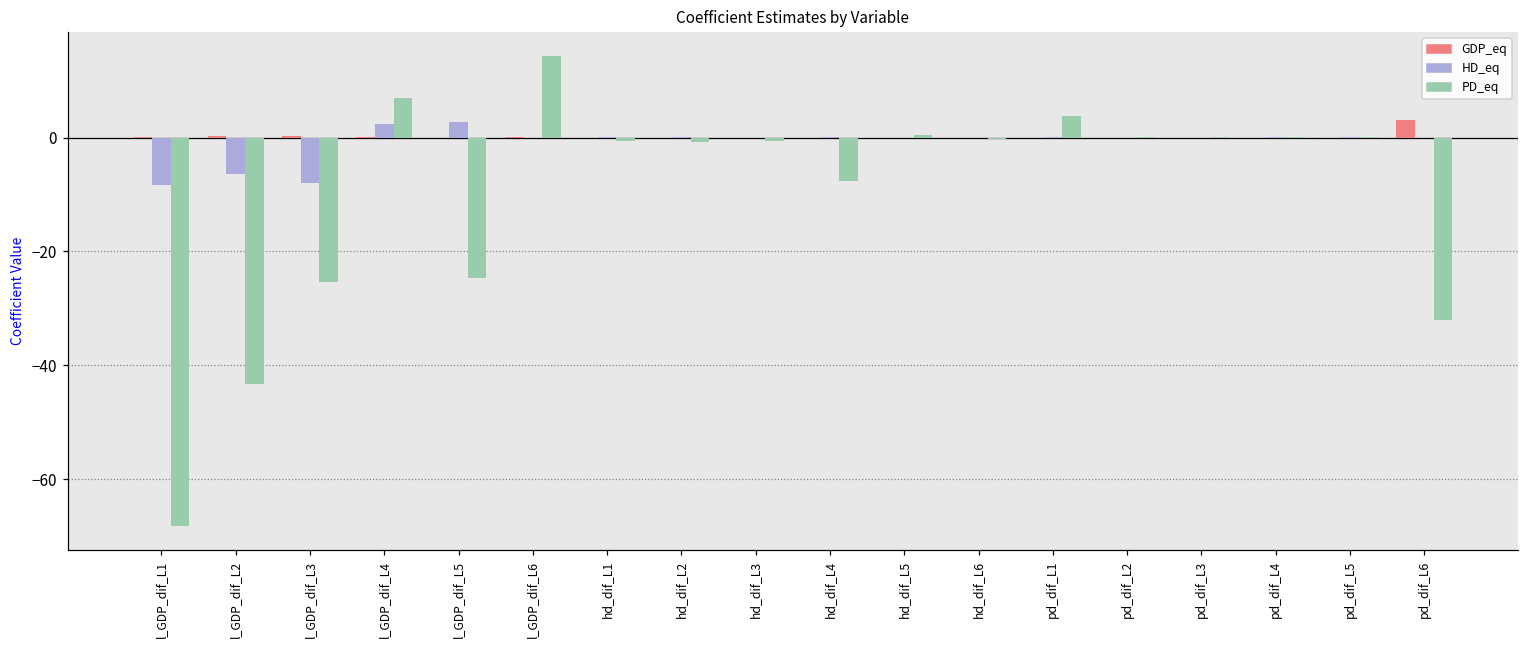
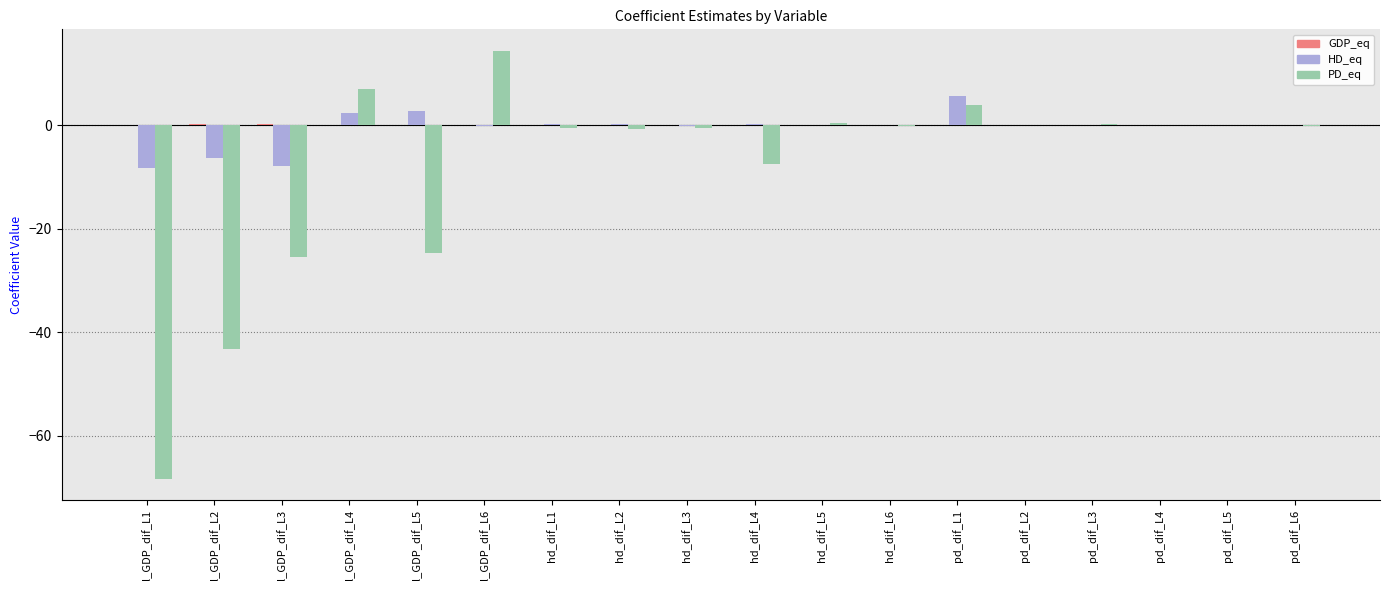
  {
    "GDP_eq": {
-     "pd_dif_L6": 3
+     "pd_dif_L6": 0
    },
    "HD_eq": {
      "l_GDP_dif_L1": -8,
      "l_GDP_dif_L2": -6,
      "l_GDP_dif_L3": -8,
      "l_GDP_dif_L4": 2,
      "l_GDP_dif_L5": 3,
-     "pd_dif_L1": 0
+     "pd_dif_L1": 6
    },
    "PD_eq": {
      "l_GDP_dif_L1": -68,
      "l_GDP_dif_L2": -43,
      "l_GDP_dif_L3": -25,
      "l_GDP_dif_L4": 7,
      "l_GDP_dif_L5": -25,
      "l_GDP_dif_L6": 14,
      "hd_dif_L1": -1,
      "hd_dif_L2": -1,
      "hd_dif_L3": -1,
      "hd_dif_L4": -8,
      "pd_dif_L1": 4,
-     "pd_dif_L6": -32
+     "pd_dif_L6": 0
    }
  }
